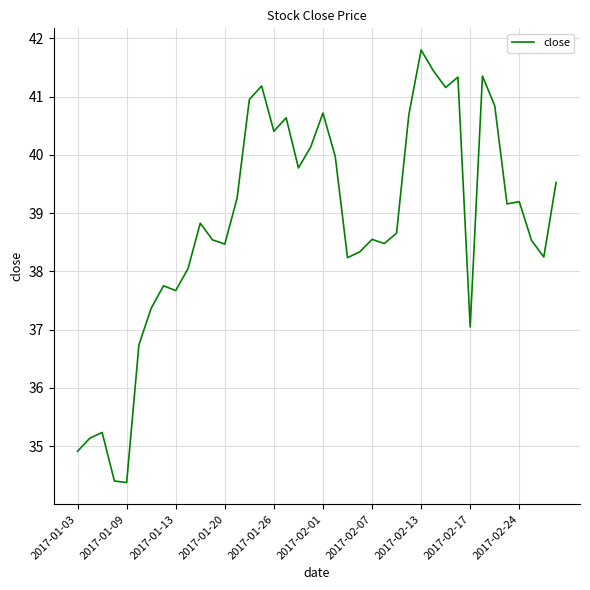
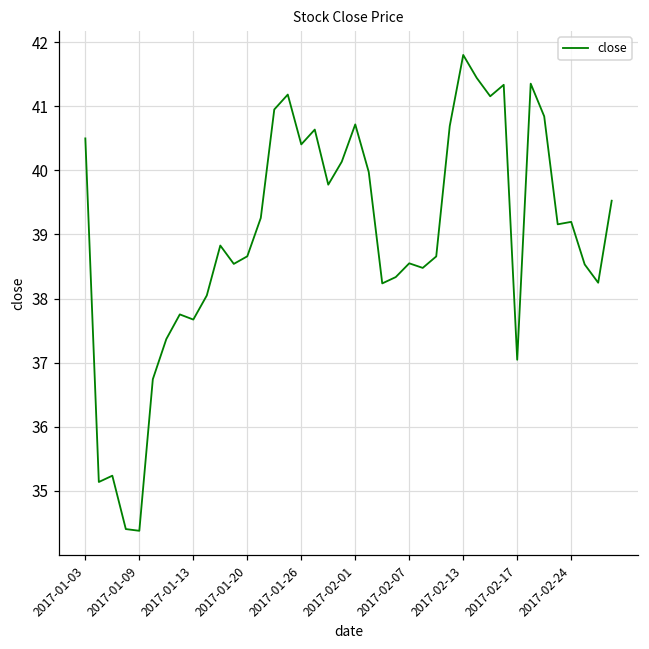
  {
-   "2017-01-03": 34.9,
+   "2017-01-03": 40.5,
    "2017-01-09": 34.4,
    "2017-01-13": 37.7,
-   "2017-01-20": 38.5,
+   "2017-01-20": 38.7,
    "2017-01-26": 40.4,
    "2017-02-01": 40.7,
    "2017-02-07": 38.5,
    "2017-02-13": 41.8,
    "2017-02-17": 37.0,
    "2017-02-24": 39.2
  }
